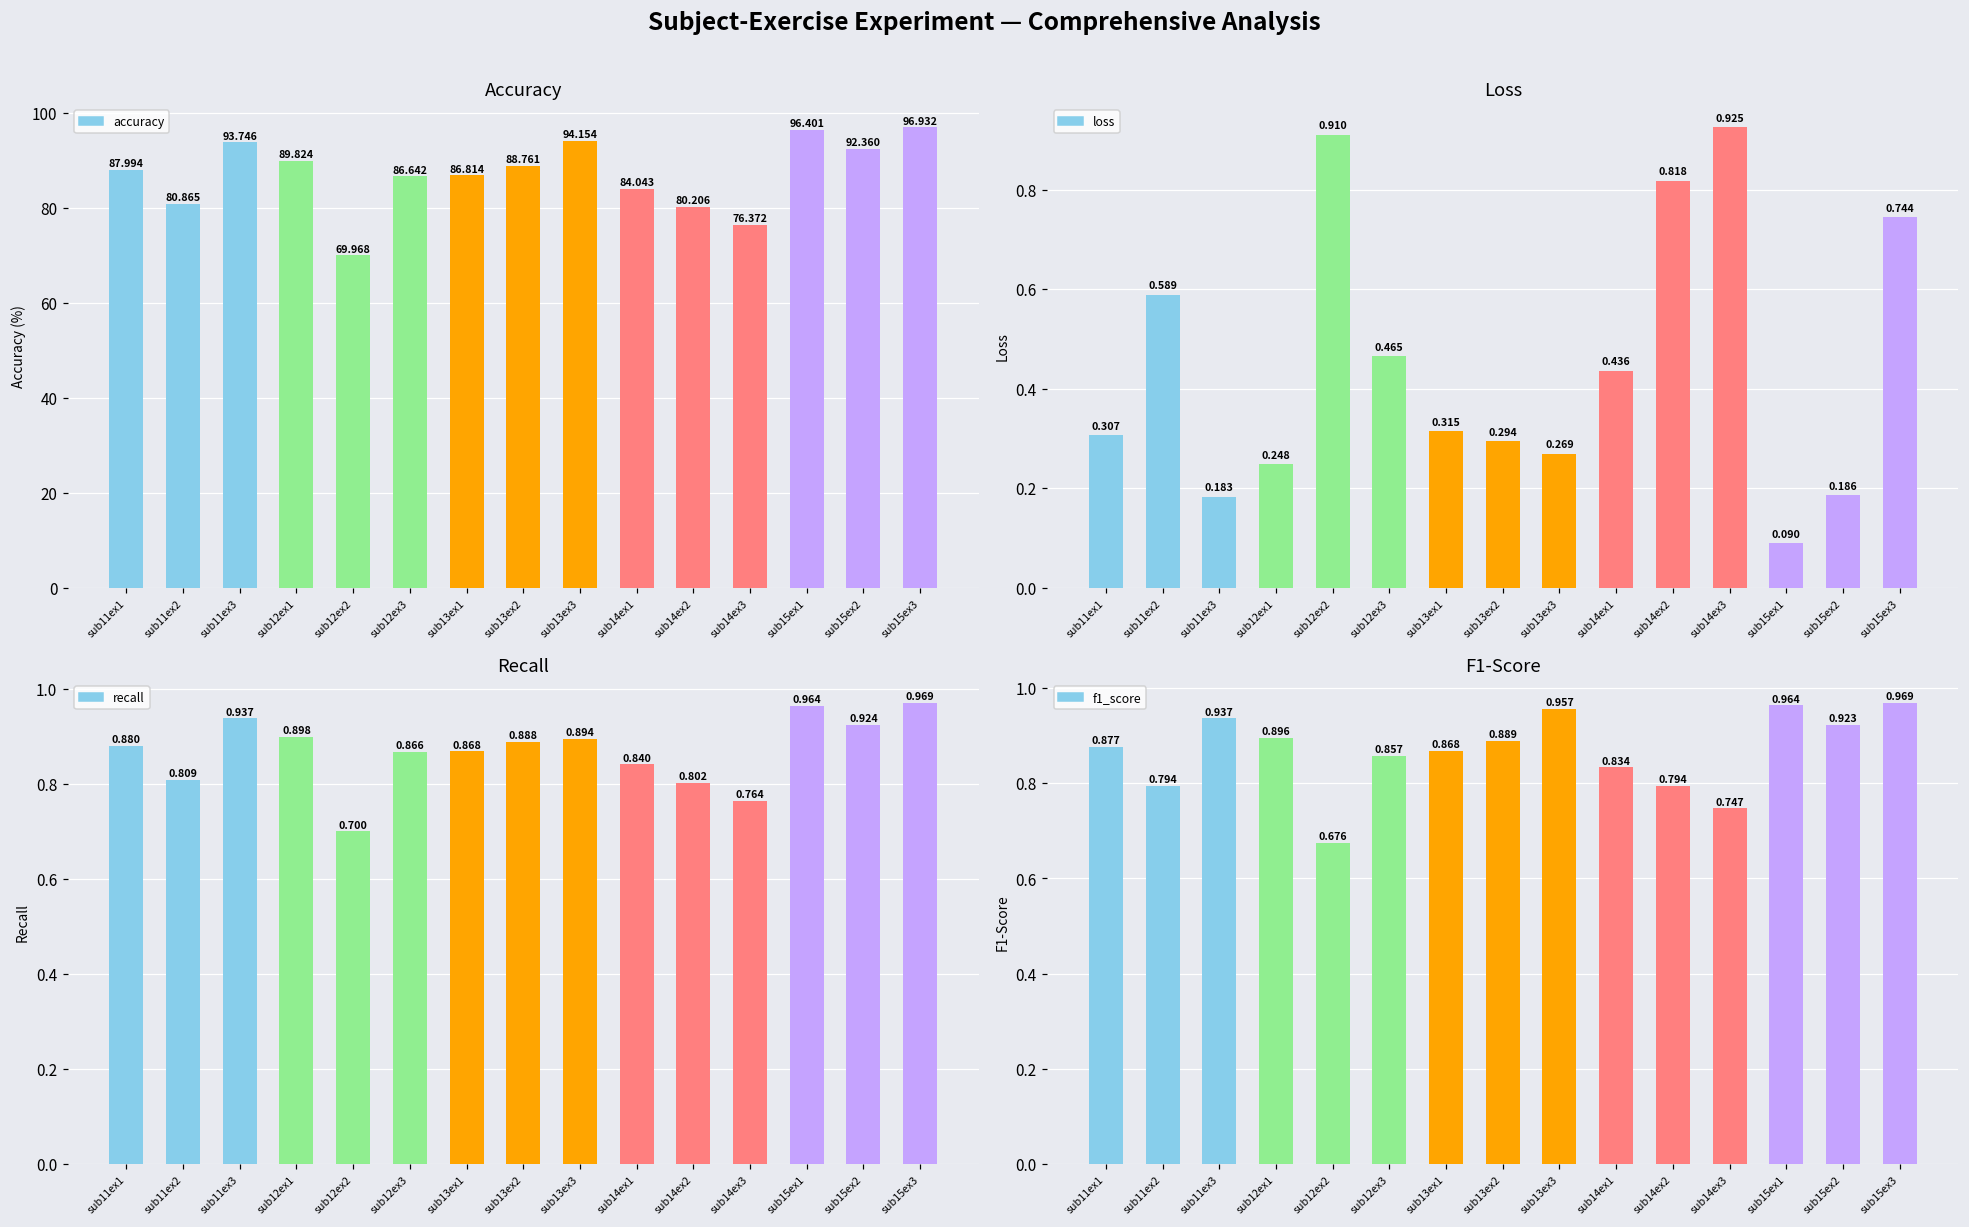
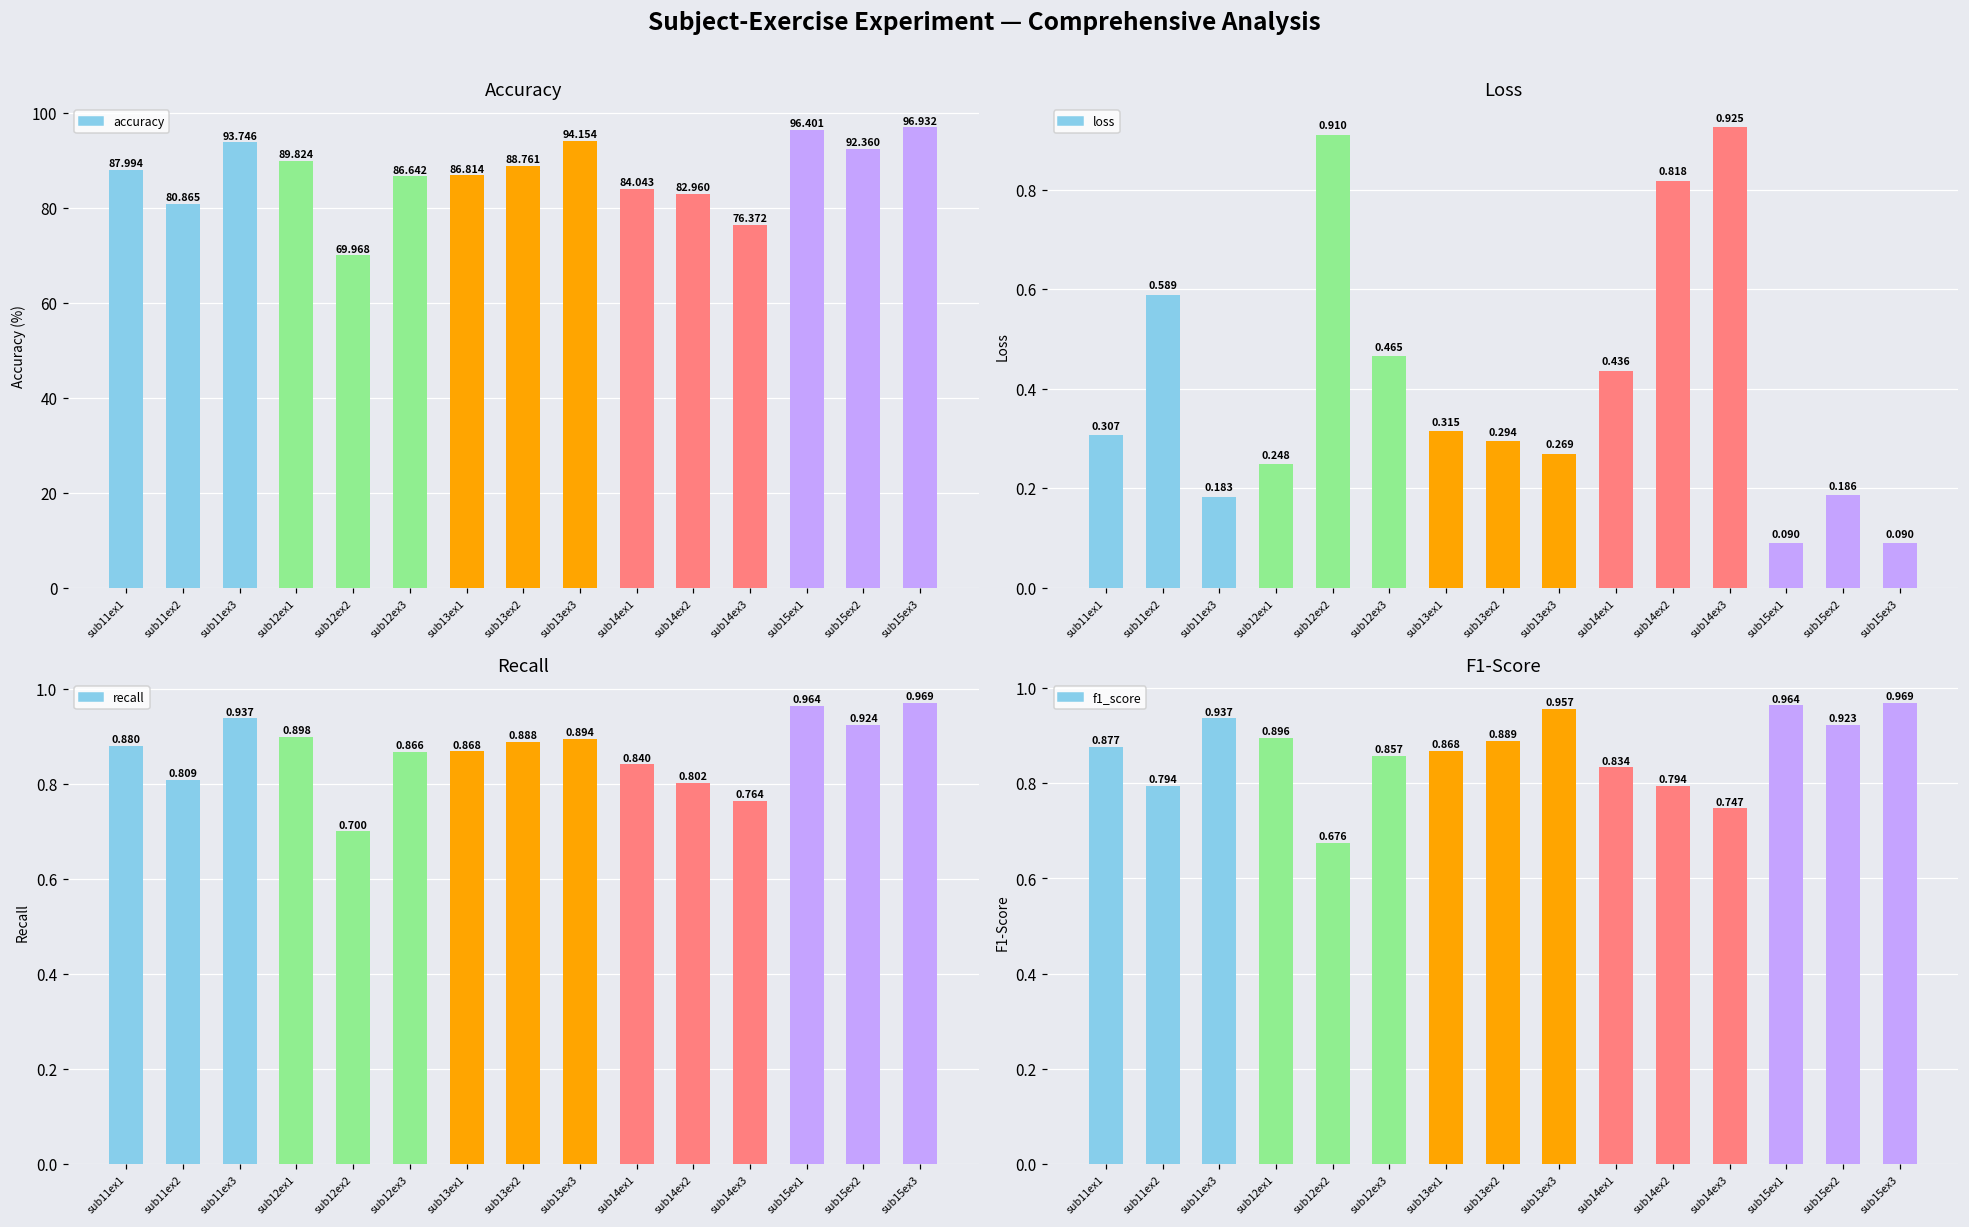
  {
    "Accuracy": {
      "sub11ex1": 87.994,
      "sub11ex2": 80.865,
      "sub11ex3": 93.746,
      "sub12ex1": 89.824,
      "sub12ex2": 69.968,
      "sub12ex3": 86.642,
      "sub13ex1": 86.814,
      "sub13ex2": 88.761,
      "sub13ex3": 94.154,
      "sub14ex1": 84.043,
-     "sub14ex2": 80.206,
+     "sub14ex2": 82.960,
      "sub14ex3": 76.372,
      "sub15ex1": 96.401,
      "sub15ex2": 92.360,
      "sub15ex3": 96.932
    },
    "Loss": {
      "sub11ex1": 0.307,
      "sub11ex2": 0.589,
      "sub11ex3": 0.183,
      "sub12ex1": 0.248,
      "sub12ex2": 0.910,
      "sub12ex3": 0.465,
      "sub13ex1": 0.315,
      "sub13ex2": 0.294,
      "sub13ex3": 0.269,
      "sub14ex1": 0.436,
      "sub14ex2": 0.818,
      "sub14ex3": 0.925,
      "sub15ex1": 0.090,
      "sub15ex2": 0.186,
-     "sub15ex3": 0.744
+     "sub15ex3": 0.090
    },
    "Recall": {
      "sub11ex1": 0.880,
      "sub11ex2": 0.809,
      "sub11ex3": 0.937,
      "sub12ex1": 0.898,
      "sub12ex2": 0.700,
      "sub12ex3": 0.866,
      "sub13ex1": 0.868,
      "sub13ex2": 0.888,
      "sub13ex3": 0.894,
      "sub14ex1": 0.840,
      "sub14ex2": 0.802,
      "sub14ex3": 0.764,
      "sub15ex1": 0.964,
      "sub15ex2": 0.924,
      "sub15ex3": 0.969
    },
    "F1-Score": {
      "sub11ex1": 0.877,
      "sub11ex2": 0.794,
      "sub11ex3": 0.937,
      "sub12ex1": 0.896,
      "sub12ex2": 0.676,
      "sub12ex3": 0.857,
      "sub13ex1": 0.868,
      "sub13ex2": 0.889,
      "sub13ex3": 0.957,
      "sub14ex1": 0.834,
      "sub14ex2": 0.794,
      "sub14ex3": 0.747,
      "sub15ex1": 0.964,
      "sub15ex2": 0.923,
      "sub15ex3": 0.969
    }
  }
